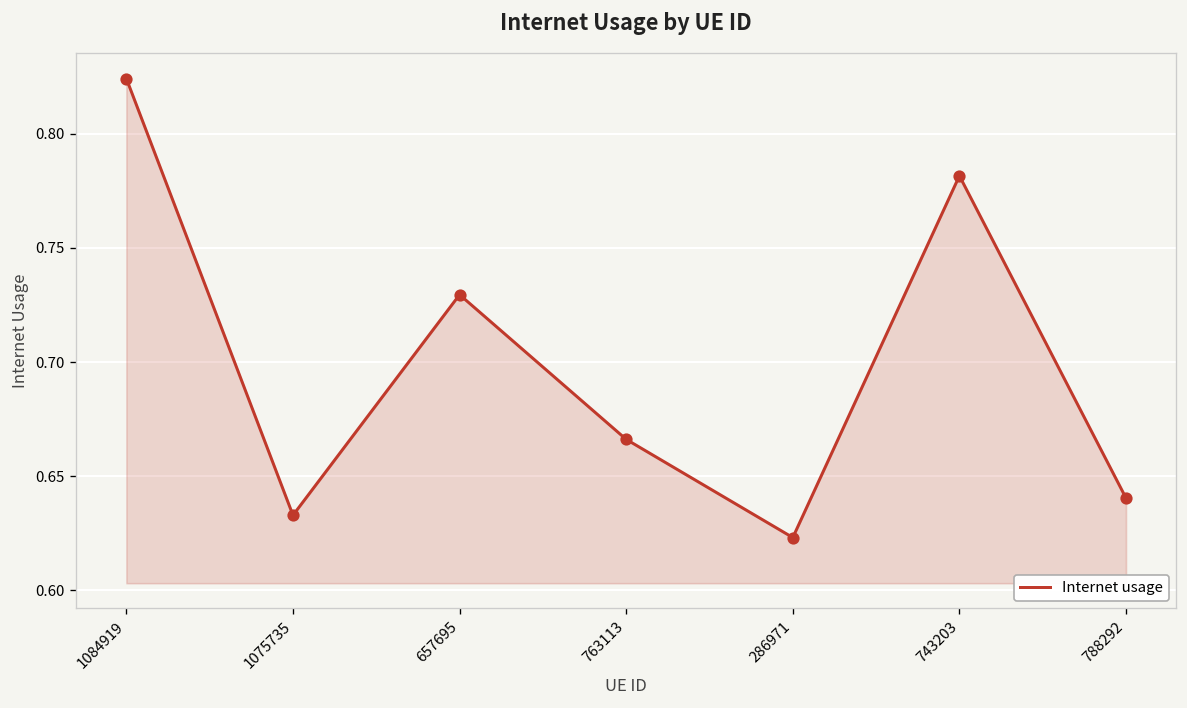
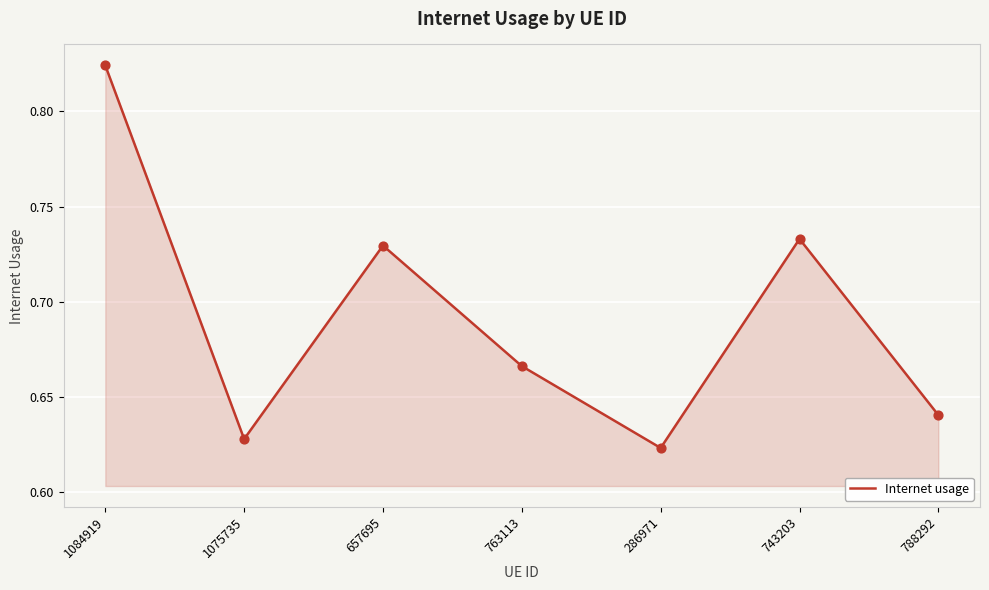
  {
    "1084919": 0.824,
-   "1075735": 0.633,
+   "1075735": 0.628,
    "657695": 0.729,
    "763113": 0.666,
    "286971": 0.623,
-   "743203": 0.782,
+   "743203": 0.733,
    "788292": 0.640
  }
